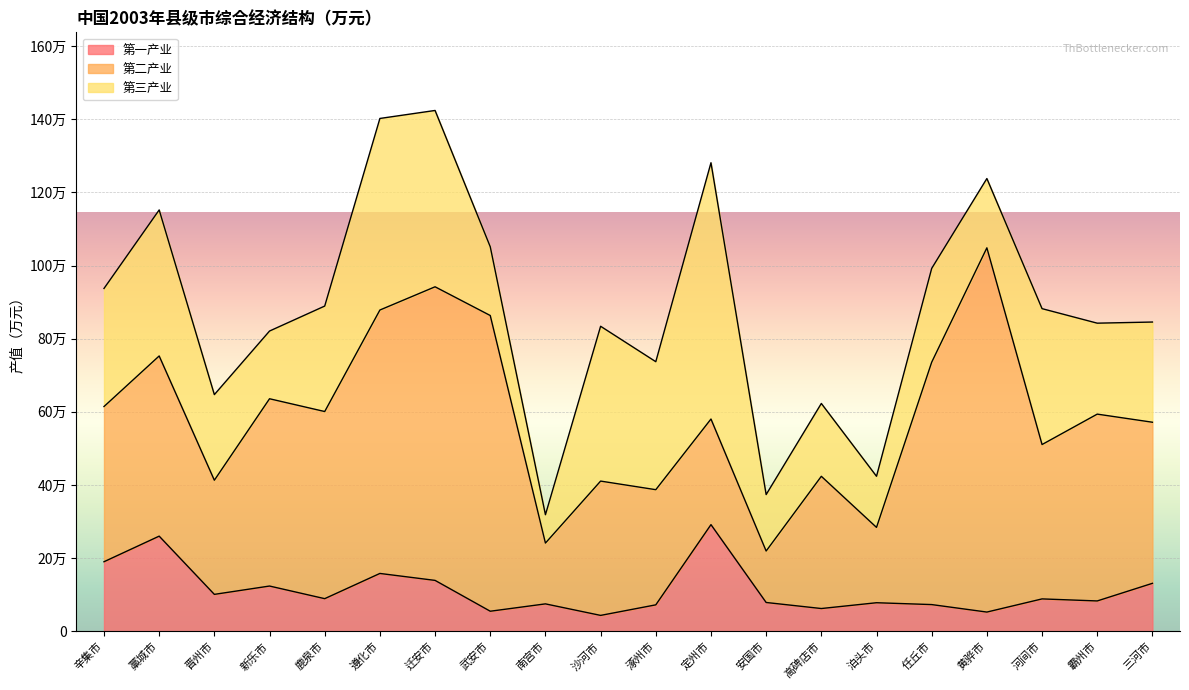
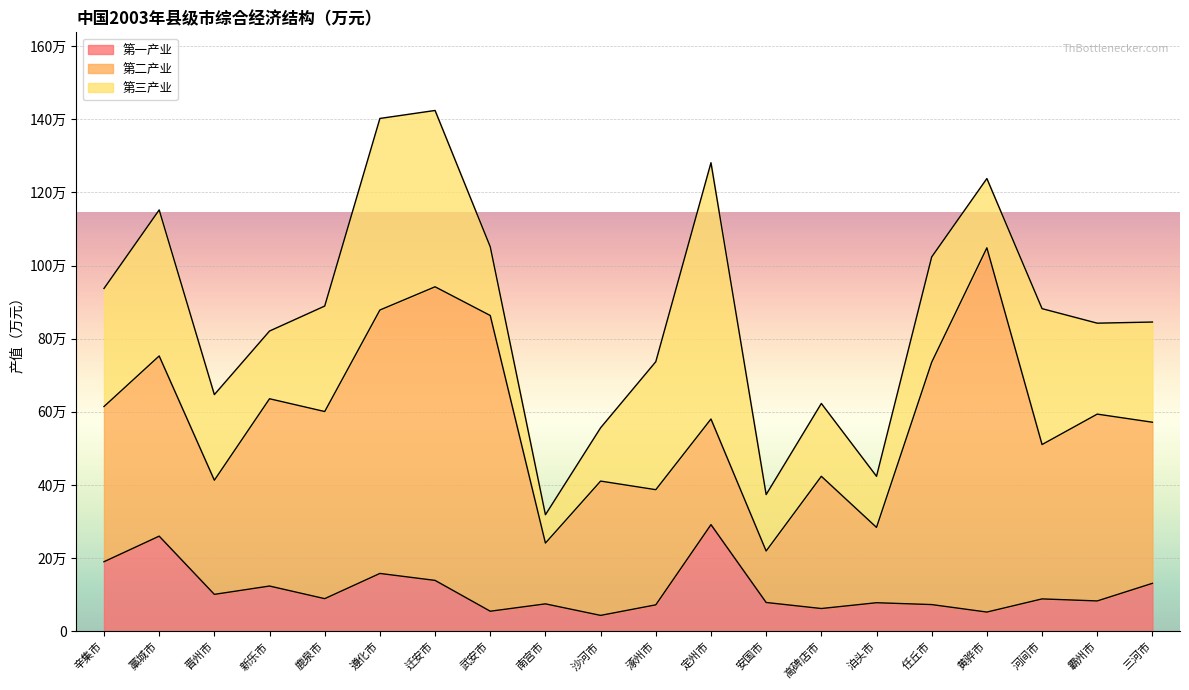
  {
    "第一产业": {
      "辛集市": "19万",
      "藁城市": "26万",
      "晋州市": "10万",
      "新乐市": "12万",
      "鹿泉市": "9万",
      "遵化市": "16万",
      "迁安市": "14万",
      "武安市": "5万",
      "南宫市": "8万",
      "沙河市": "4万",
      "涿州市": "7万",
      "定州市": "29万",
      "安国市": "8万",
      "高碑店市": "6万",
      "泊头市": "8万",
      "任丘市": "7万",
      "黄骅市": "5万",
      "河间市": "9万",
      "霸州市": "8万",
      "三河市": "13万"
    },
    "第二产业": {
      "辛集市": "42万",
      "藁城市": "49万",
      "晋州市": "31万",
      "新乐市": "51万",
      "鹿泉市": "51万",
      "遵化市": "72万",
      "迁安市": "80万",
      "武安市": "81万",
      "南宫市": "17万",
      "沙河市": "37万",
      "涿州市": "31万",
      "定州市": "29万",
      "安国市": "14万",
      "高碑店市": "36万",
      "泊头市": "21万",
      "任丘市": "66万",
      "黄骅市": "100万",
      "河间市": "42万",
      "霸州市": "51万",
      "三河市": "44万"
    },
    "第三产业": {
      "辛集市": "32万",
      "藁城市": "40万",
      "晋州市": "23万",
      "新乐市": "19万",
      "鹿泉市": "29万",
      "遵化市": "52万",
      "迁安市": "48万",
      "武安市": "19万",
      "南宫市": "8万",
-     "沙河市": "42万",
+     "沙河市": "15万",
      "涿州市": "35万",
      "定州市": "70万",
      "安国市": "15万",
      "高碑店市": "20万",
      "泊头市": "14万",
-     "任丘市": "26万",
+     "任丘市": "29万",
      "黄骅市": "19万",
      "河间市": "37万",
      "霸州市": "25万",
      "三河市": "27万"
    }
  }
